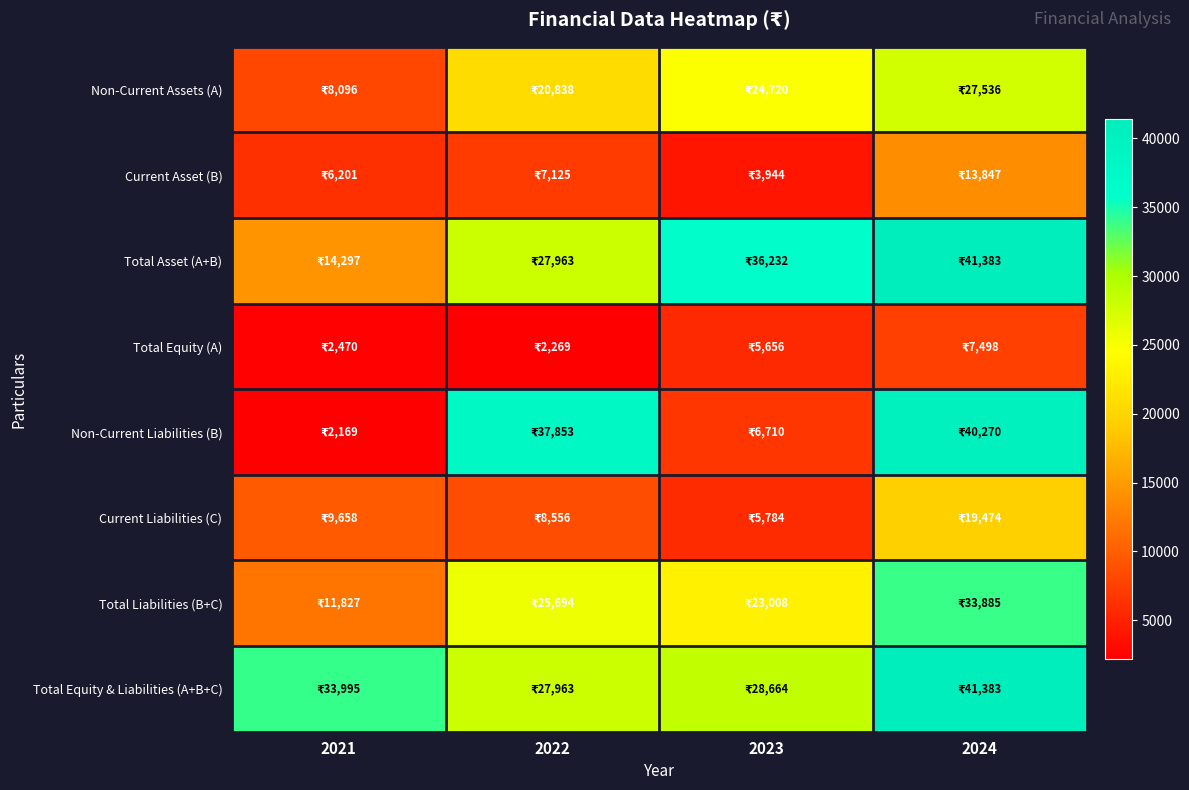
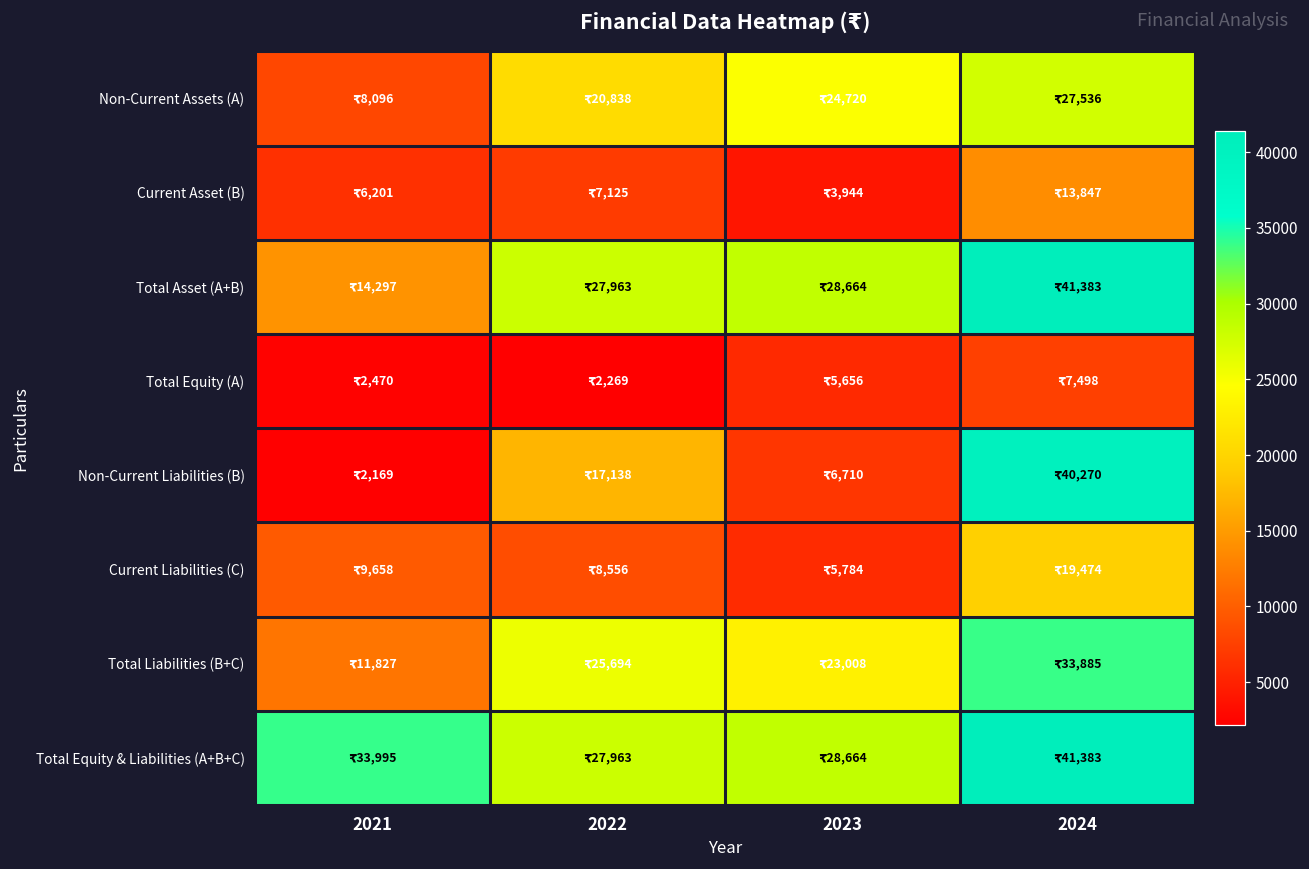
  {
    "Non-Current Assets (A)": {
      "2021": "8,096",
      "2022": "20,838",
      "2023": "24,720",
      "2024": "27,536"
    },
    "Current Asset (B)": {
      "2021": "6,201",
      "2022": "7,125",
      "2023": "3,944",
      "2024": "13,847"
    },
    "Total Asset (A+B)": {
      "2021": "14,297",
      "2022": "27,963",
-     "2023": "36,232",
+     "2023": "28,664",
      "2024": "41,383"
    },
    "Total Equity (A)": {
      "2021": "2,470",
      "2022": "2,269",
      "2023": "5,656",
      "2024": "7,498"
    },
    "Non-Current Liabilities (B)": {
      "2021": "2,169",
-     "2022": "37,853",
+     "2022": "17,138",
      "2023": "6,710",
      "2024": "40,270"
    },
    "Current Liabilities (C)": {
      "2021": "9,658",
      "2022": "8,556",
      "2023": "5,784",
      "2024": "19,474"
    },
    "Total Liabilities (B+C)": {
      "2021": "11,827",
      "2022": "25,694",
      "2023": "23,008",
      "2024": "33,885"
    },
    "Total Equity & Liabilities (A+B+C)": {
      "2021": "33,995",
      "2022": "27,963",
      "2023": "28,664",
      "2024": "41,383"
    }
  }
